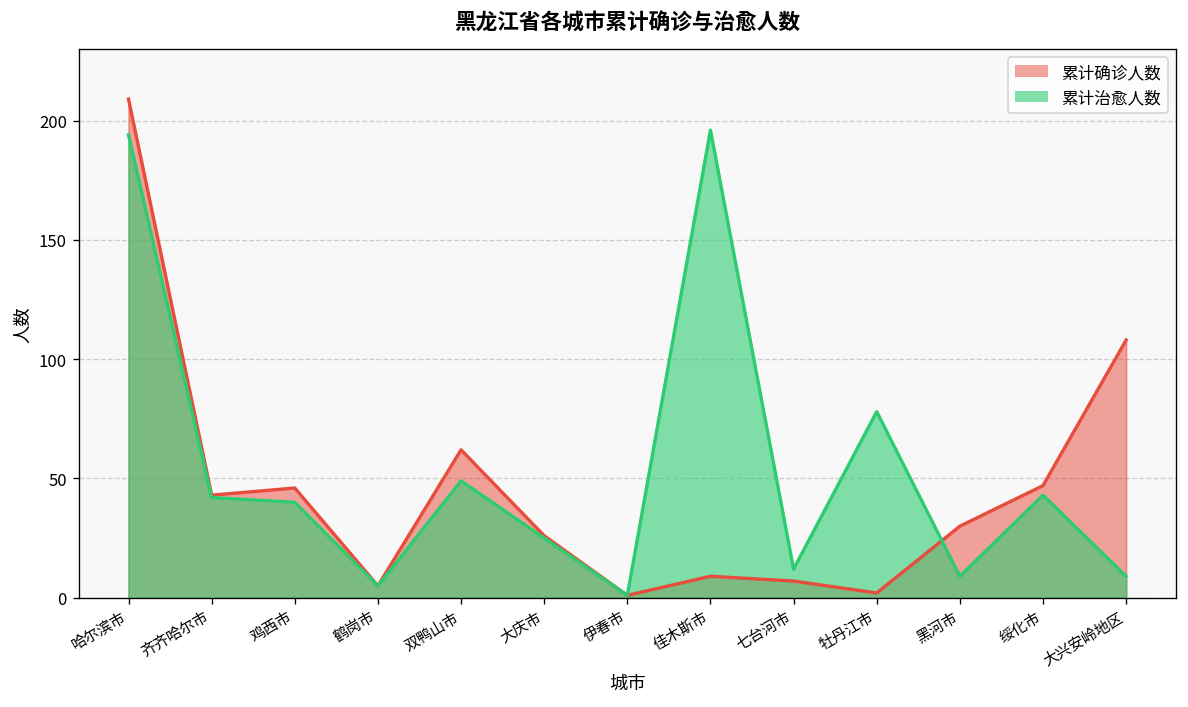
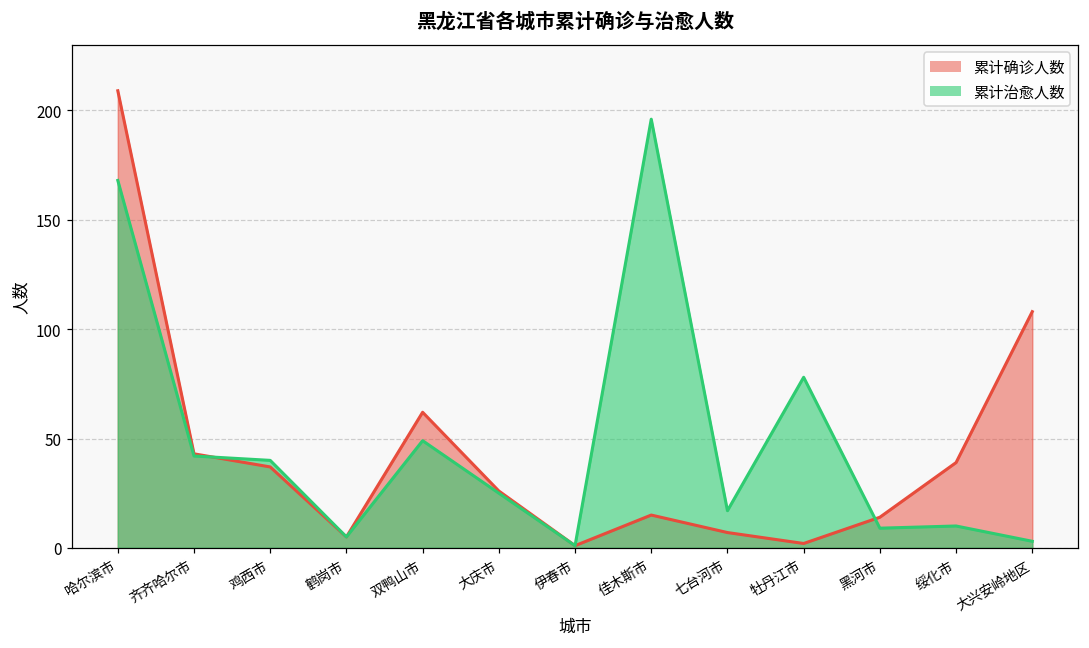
  {
    "累计确诊人数": {
      "哈尔滨市": 209,
-     "鸡西市": 46,
+     "鸡西市": 37,
      "双鸭山市": 62,
-     "佳木斯市": 9,
+     "佳木斯市": 15,
      "七台河市": 7,
      "牡丹江市": 2,
-     "黑河市": 30,
-     "绥化市": 47,
+     "黑河市": 14,
+     "绥化市": 39,
      "大兴安岭地区": 108
    },
    "累计治愈人数": {
-     "哈尔滨市": 194,
+     "哈尔滨市": 168,
      "鸡西市": 40,
      "双鸭山市": 49,
      "佳木斯市": 196,
-     "七台河市": 12,
+     "七台河市": 17,
      "牡丹江市": 78,
      "黑河市": 9,
-     "绥化市": 43,
-     "大兴安岭地区": 9
+     "绥化市": 10,
+     "大兴安岭地区": 3
    }
  }
